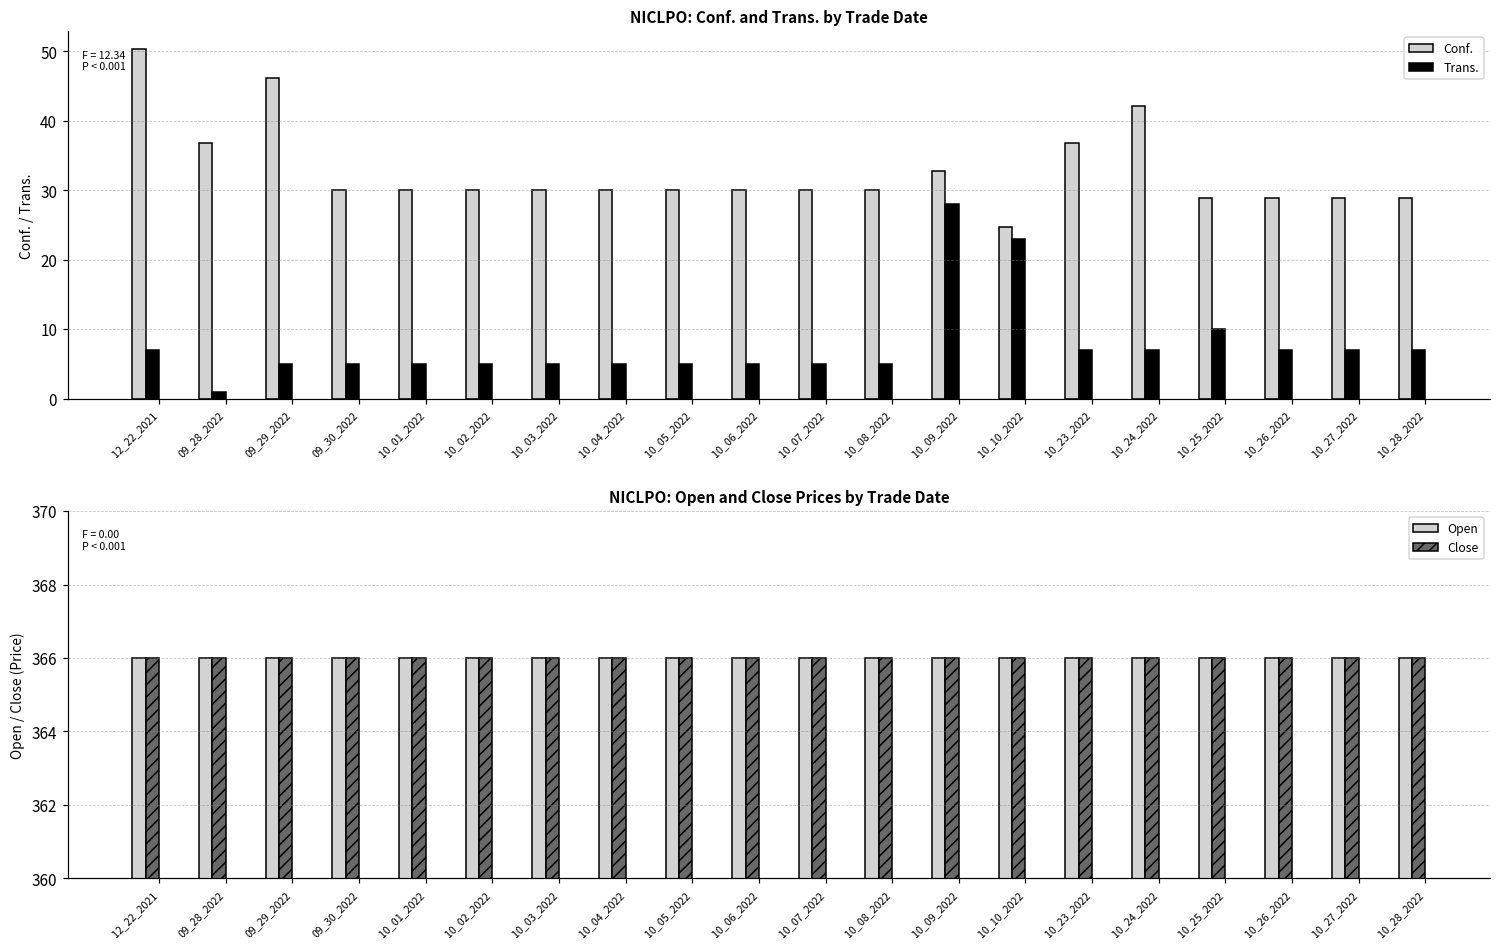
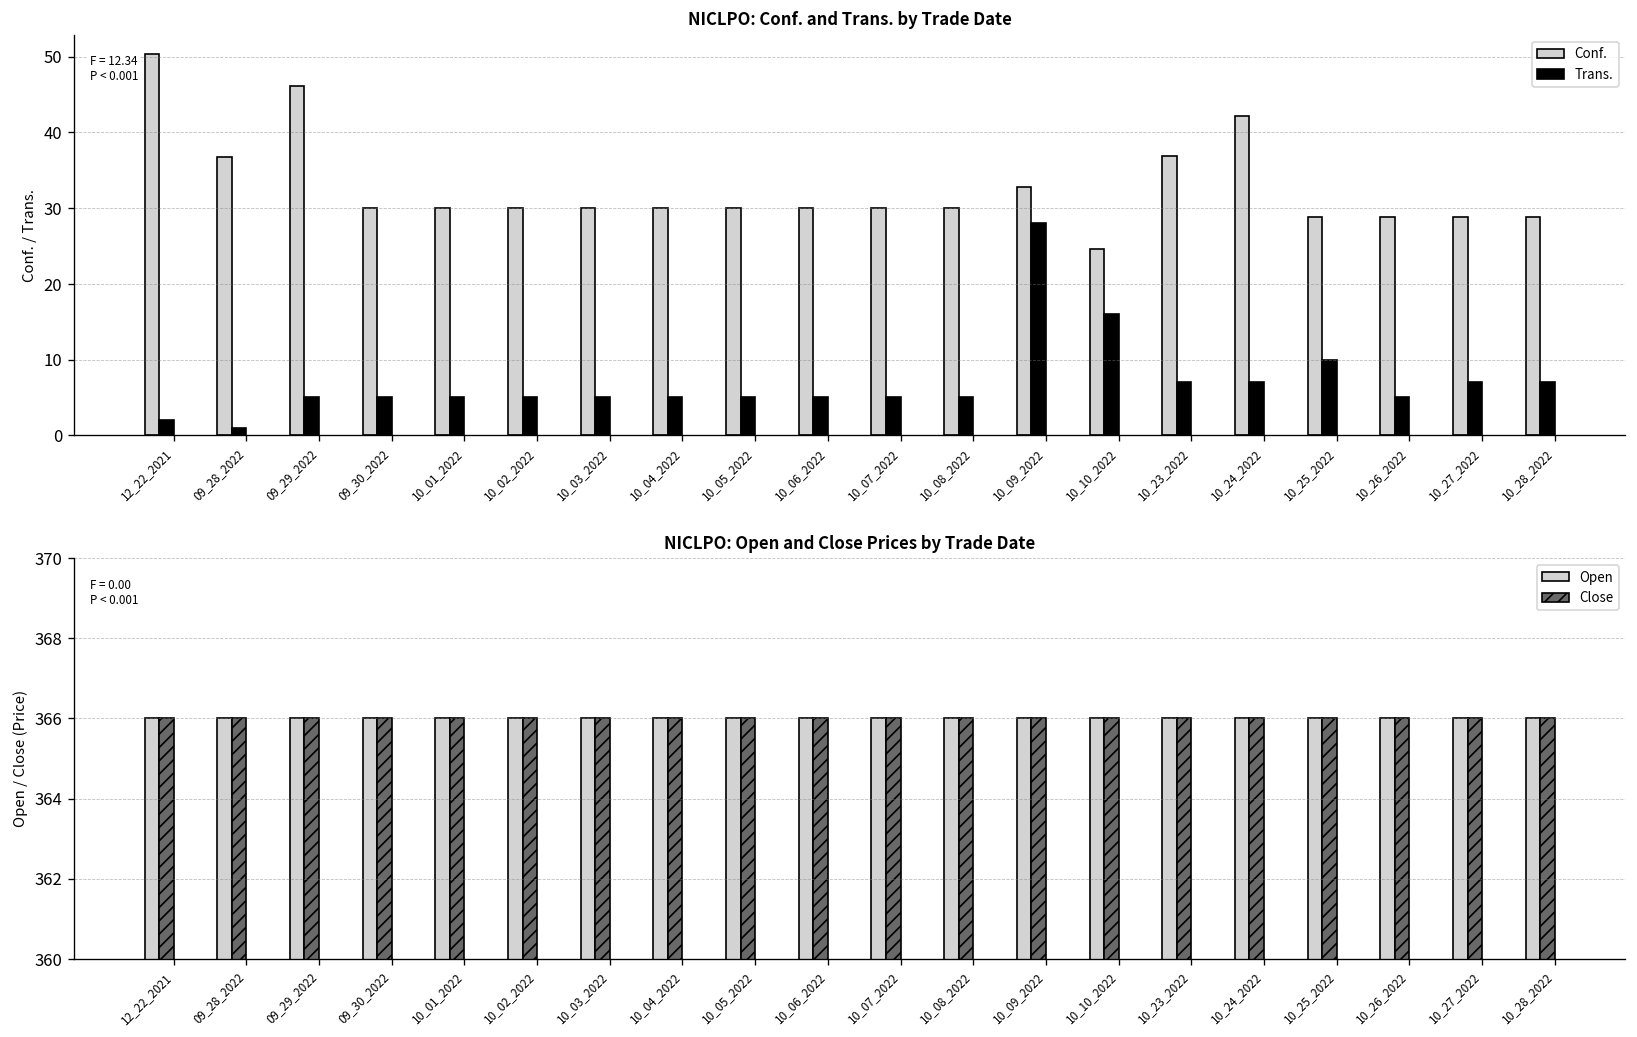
  {
    "NICLPO: Conf. and Trans. by Trade Date": {
      "Conf.": {
        "09_28_2022": 37,
        "09_29_2022": 46,
        "09_30_2022": 30,
        "10_01_2022": 30,
        "10_02_2022": 30,
        "10_03_2022": 30,
        "10_04_2022": 30,
        "10_05_2022": 30,
        "10_06_2022": 30,
        "10_07_2022": 30,
        "10_08_2022": 30,
        "10_09_2022": 33,
        "10_10_2022": 25,
        "10_23_2022": 37,
        "10_24_2022": 42,
        "10_25_2022": 29,
        "10_26_2022": 29,
        "10_27_2022": 29,
        "10_28_2022": 29
      },
      "Trans.": {
-       "12_22_2021": 7,
+       "12_22_2021": 2,
        "09_28_2022": 1,
        "09_29_2022": 5,
        "09_30_2022": 5,
        "10_01_2022": 5,
        "10_02_2022": 5,
        "10_03_2022": 5,
        "10_04_2022": 5,
        "10_05_2022": 5,
        "10_06_2022": 5,
        "10_07_2022": 5,
        "10_08_2022": 5,
        "10_09_2022": 28,
-       "10_10_2022": 23,
+       "10_10_2022": 16,
        "10_23_2022": 7,
        "10_24_2022": 7,
        "10_25_2022": 10,
-       "10_26_2022": 7,
+       "10_26_2022": 5,
        "10_27_2022": 7,
        "10_28_2022": 7
      }
    },
    "NICLPO: Open and Close Prices by Trade Date": {
      "Open": {
        "12_22_2021": 366.0,
        "09_28_2022": 366.0,
        "09_29_2022": 366.0,
        "09_30_2022": 366.0,
        "10_01_2022": 366.0,
        "10_02_2022": 366.0,
        "10_03_2022": 366.0,
        "10_04_2022": 366.0,
        "10_05_2022": 366.0,
        "10_06_2022": 366.0,
        "10_07_2022": 366.0,
        "10_08_2022": 366.0,
        "10_09_2022": 366.0,
        "10_10_2022": 366.0,
        "10_23_2022": 366.0,
        "10_24_2022": 366.0,
        "10_25_2022": 366.0,
        "10_26_2022": 366.0,
        "10_27_2022": 366.0,
        "10_28_2022": 366.0
      },
      "Close": {
        "12_22_2021": 366.0,
        "09_28_2022": 366.0,
        "09_29_2022": 366.0,
        "09_30_2022": 366.0,
        "10_01_2022": 366.0,
        "10_02_2022": 366.0,
        "10_03_2022": 366.0,
        "10_04_2022": 366.0,
        "10_05_2022": 366.0,
        "10_06_2022": 366.0,
        "10_07_2022": 366.0,
        "10_08_2022": 366.0,
        "10_09_2022": 366.0,
        "10_10_2022": 366.0,
        "10_23_2022": 366.0,
        "10_24_2022": 366.0,
        "10_25_2022": 366.0,
        "10_26_2022": 366.0,
        "10_27_2022": 366.0,
        "10_28_2022": 366.0
      }
    }
  }
